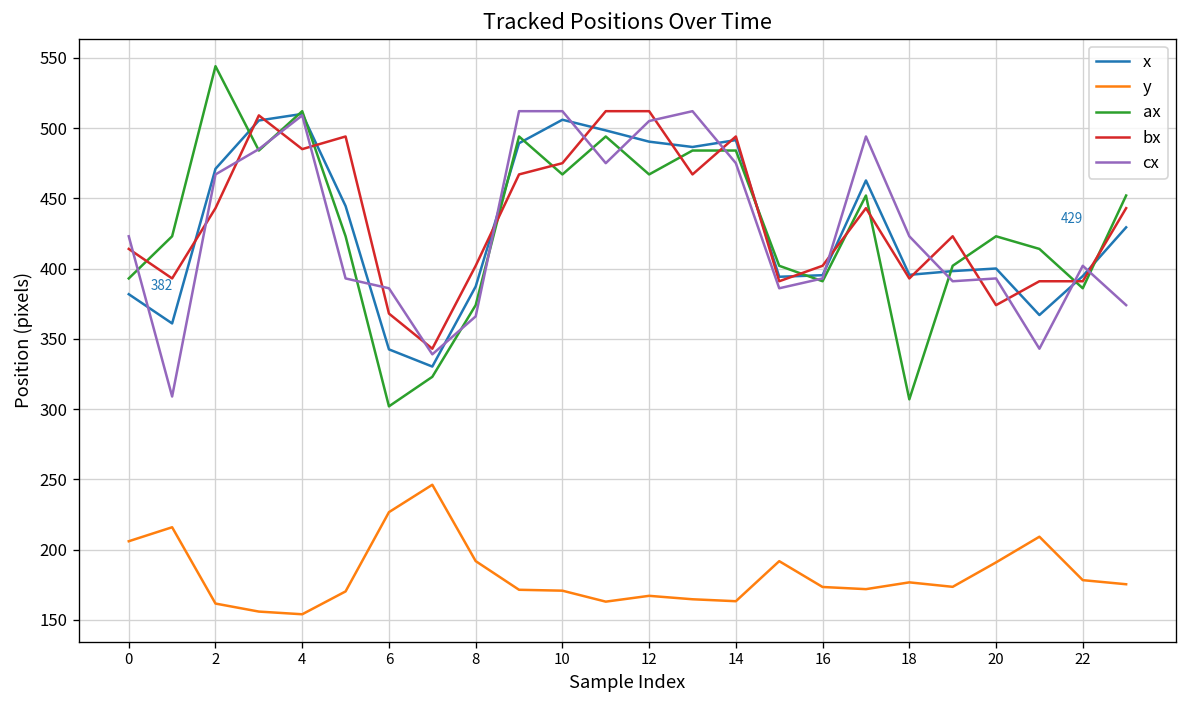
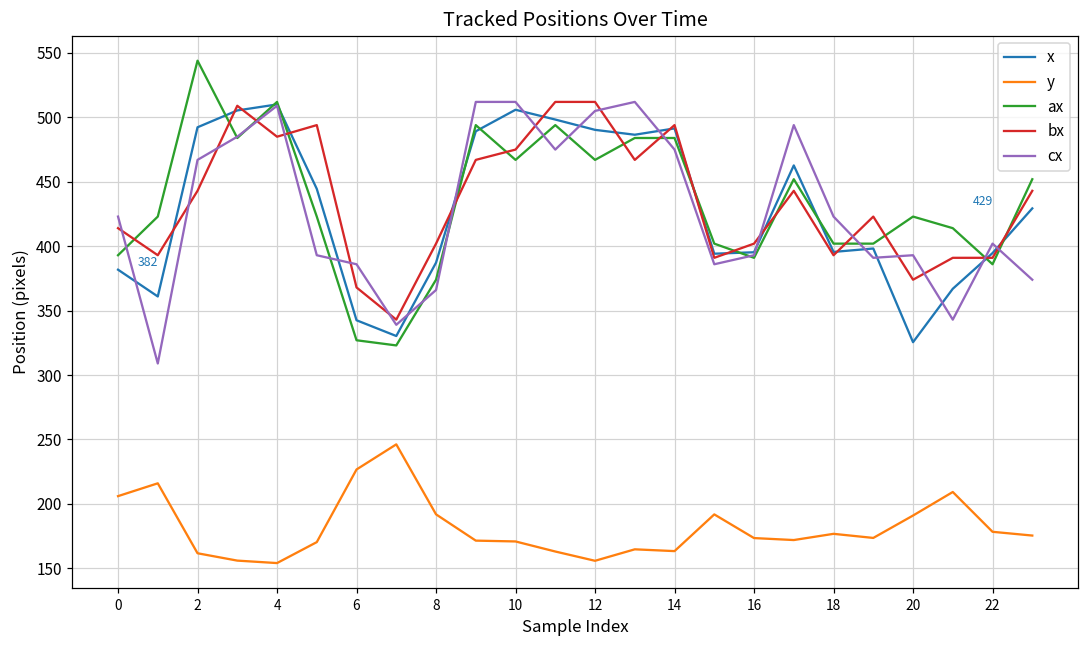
  {
    "x": {
-     "2": 471,
+     "2": 492,
      "6": 343,
      "8": 387,
      "10": 506,
      "12": 490,
      "14": 491,
      "16": 395,
      "18": 396,
-     "20": 400,
+     "20": 326,
      "22": 395
    },
    "y": {
      "0": 206,
      "2": 162,
      "4": 154,
      "6": 227,
      "8": 192,
      "10": 171,
-     "12": 167,
+     "12": 156,
      "14": 163,
      "16": 173,
      "18": 177,
      "20": 191,
      "22": 178
    },
    "ax": {
      "0": 393,
      "2": 544,
-     "6": 302,
+     "6": 327,
      "8": 374,
      "10": 467,
      "12": 467,
      "14": 484,
-     "18": 307,
+     "18": 402,
      "20": 423,
      "22": 386
    },
    "bx": {
      "0": 414,
      "2": 443,
      "4": 485,
      "6": 368,
      "8": 402,
      "10": 475,
      "12": 512,
      "14": 494,
      "16": 402,
      "18": 393,
      "20": 374,
      "22": 391
    },
    "cx": {
      "0": 423,
      "2": 467,
      "6": 386,
      "8": 366,
      "10": 512,
      "12": 505,
      "14": 475,
      "18": 423,
      "20": 393,
      "22": 402
    }
  }
